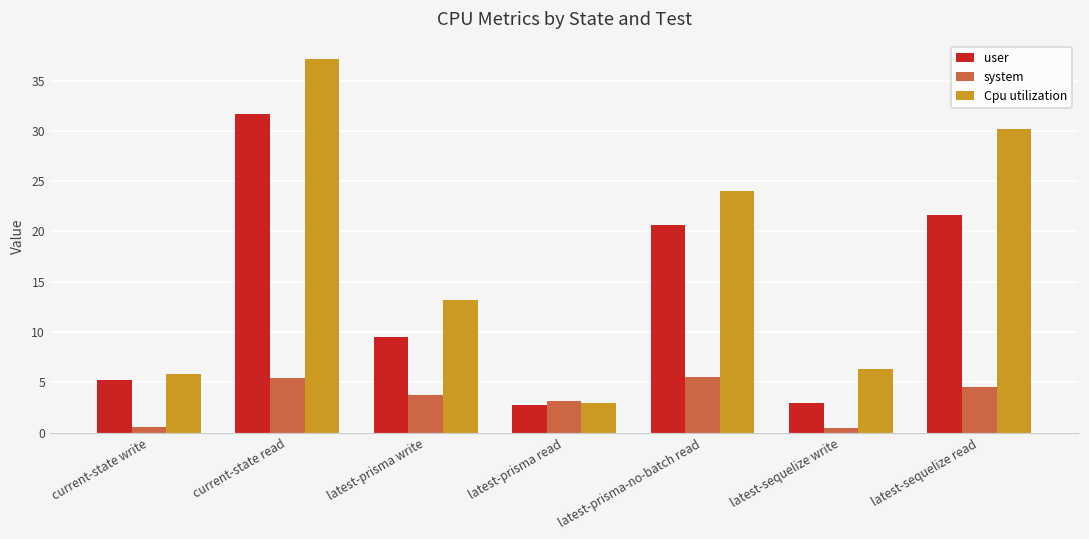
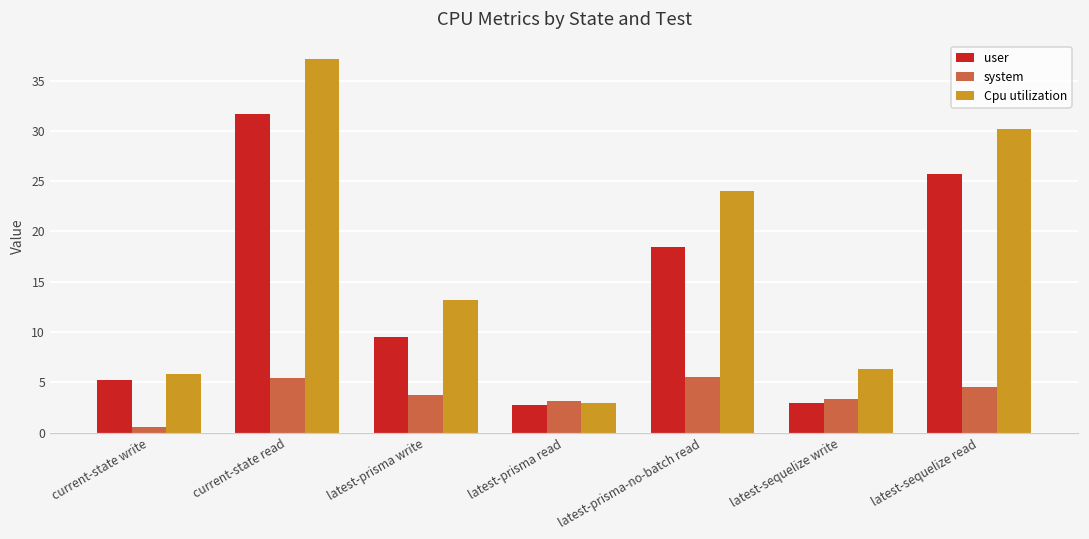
  {
    "user": {
      "current-state write": 5,
      "current-state read": 32,
      "latest-prisma write": 10,
      "latest-prisma read": 3,
-     "latest-prisma-no-batch read": 21,
+     "latest-prisma-no-batch read": 19,
      "latest-sequelize write": 3,
-     "latest-sequelize read": 22
+     "latest-sequelize read": 26
    },
    "system": {
      "current-state write": 1,
      "current-state read": 5,
      "latest-prisma write": 4,
      "latest-prisma read": 3,
      "latest-prisma-no-batch read": 6,
-     "latest-sequelize write": 0,
+     "latest-sequelize write": 3,
      "latest-sequelize read": 4
    },
    "Cpu utilization": {
      "current-state write": 6,
      "current-state read": 37,
      "latest-prisma write": 13,
      "latest-prisma read": 3,
      "latest-prisma-no-batch read": 24,
      "latest-sequelize write": 6,
      "latest-sequelize read": 30
    }
  }
